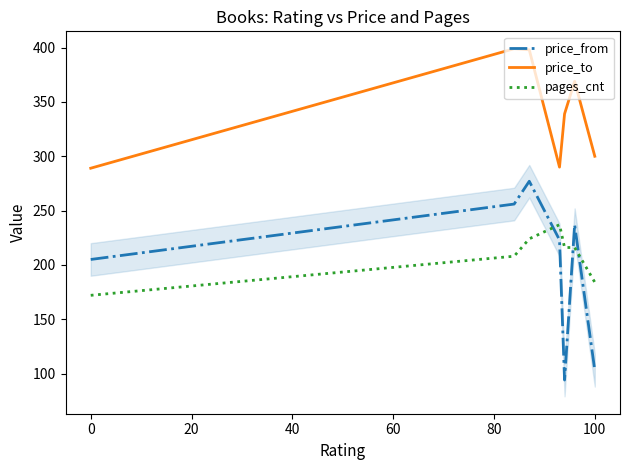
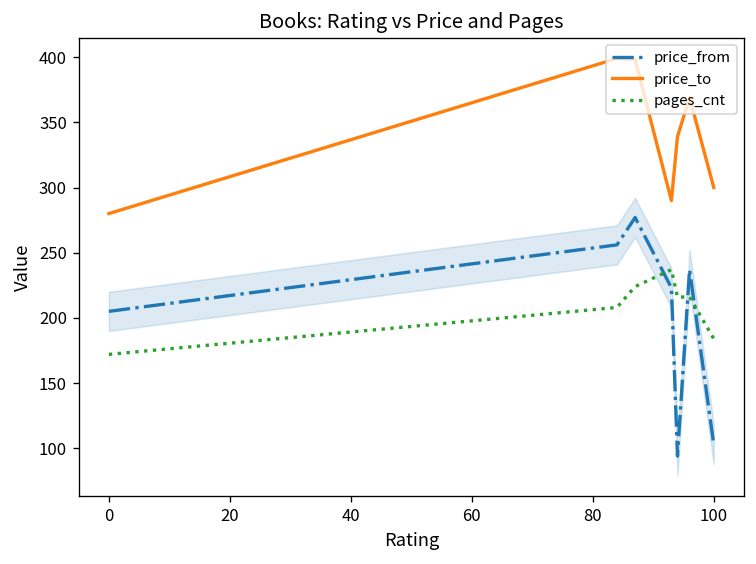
  {
    "price_to": {
-     "0": 289,
+     "0": 280,
      "100": 300
    },
    "pages_cnt": {
      "0": 172,
      "100": 184
    }
  }
